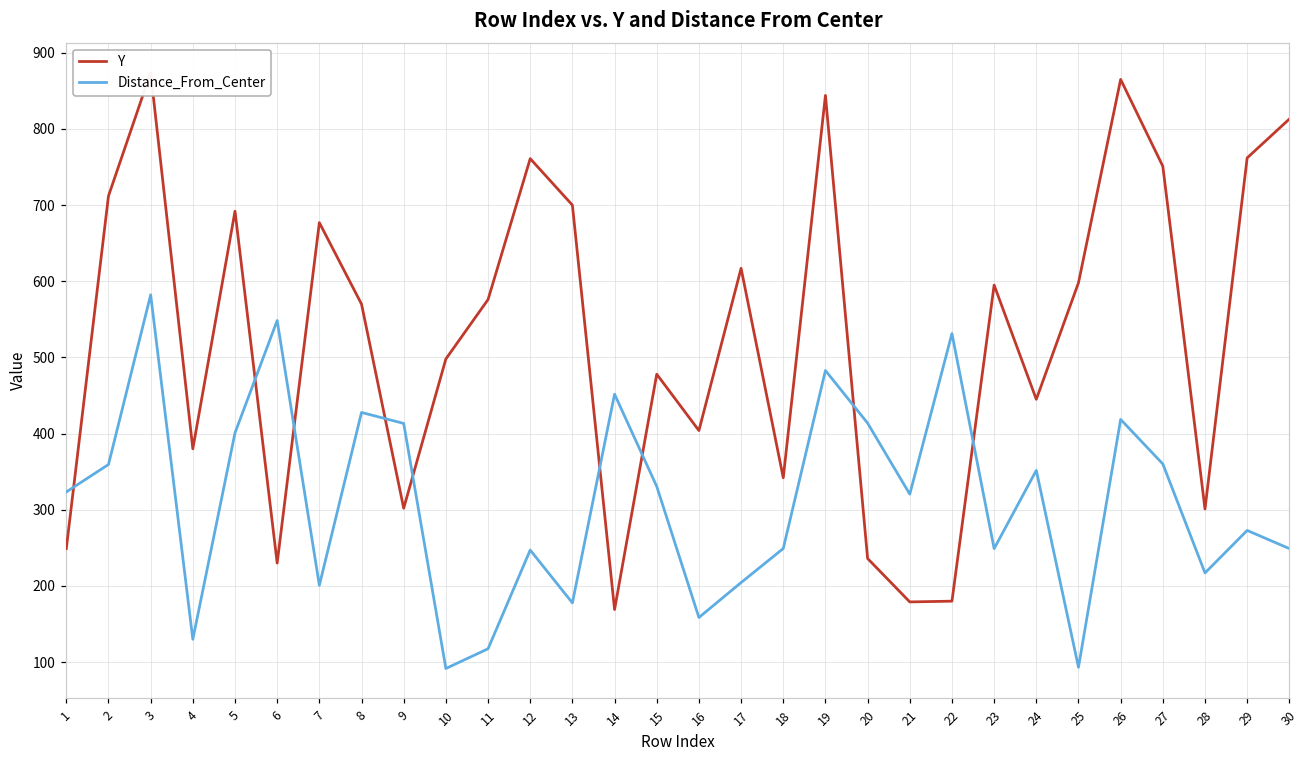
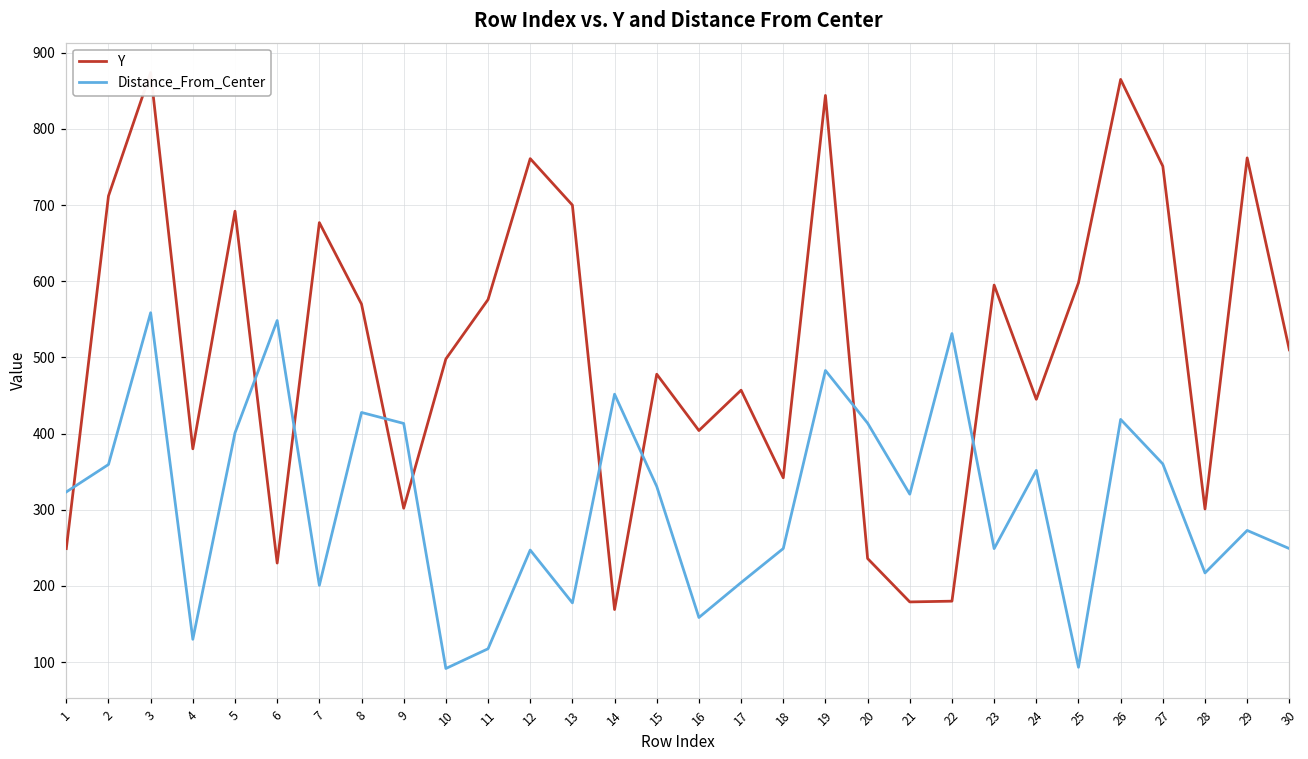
  {
    "Y": {
      "1": 250,
      "2": 710,
      "4": 380,
      "5": 690,
      "6": 230,
      "7": 680,
      "8": 570,
      "9": 300,
      "10": 500,
      "11": 580,
      "12": 760,
      "13": 700,
      "14": 170,
      "15": 480,
      "16": 400,
-     "17": 620,
+     "17": 460,
      "18": 340,
      "19": 840,
      "20": 240,
      "21": 180,
      "22": 180,
      "23": 600,
      "24": 450,
      "25": 600,
      "26": 870,
      "27": 750,
      "28": 300,
      "29": 760,
-     "30": 810
+     "30": 510
    },
    "Distance_From_Center": {
      "1": 320,
      "2": 360,
-     "3": 580,
+     "3": 560,
      "4": 130,
      "5": 400,
      "6": 550,
      "7": 200,
      "8": 430,
      "9": 410,
      "10": 90,
      "11": 120,
      "12": 250,
      "13": 180,
      "14": 450,
      "15": 330,
      "16": 160,
      "17": 200,
      "18": 250,
      "19": 480,
      "20": 410,
      "21": 320,
      "22": 530,
      "23": 250,
      "24": 350,
      "25": 90,
      "26": 420,
      "27": 360,
      "28": 220,
      "29": 270,
      "30": 250
    }
  }
